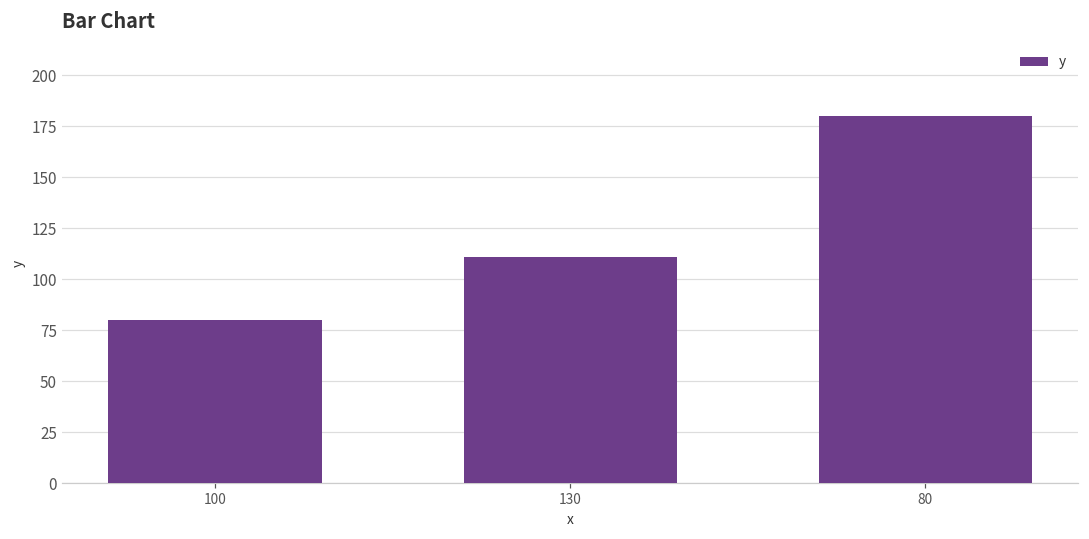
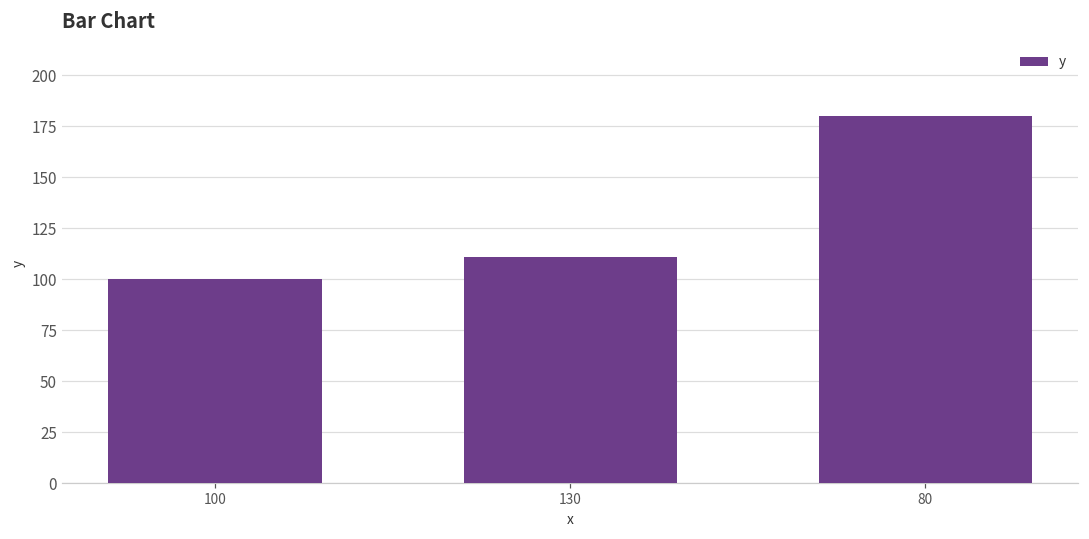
  {
-   "100": 80,
+   "100": 100,
    "130": 111,
    "80": 180
  }
